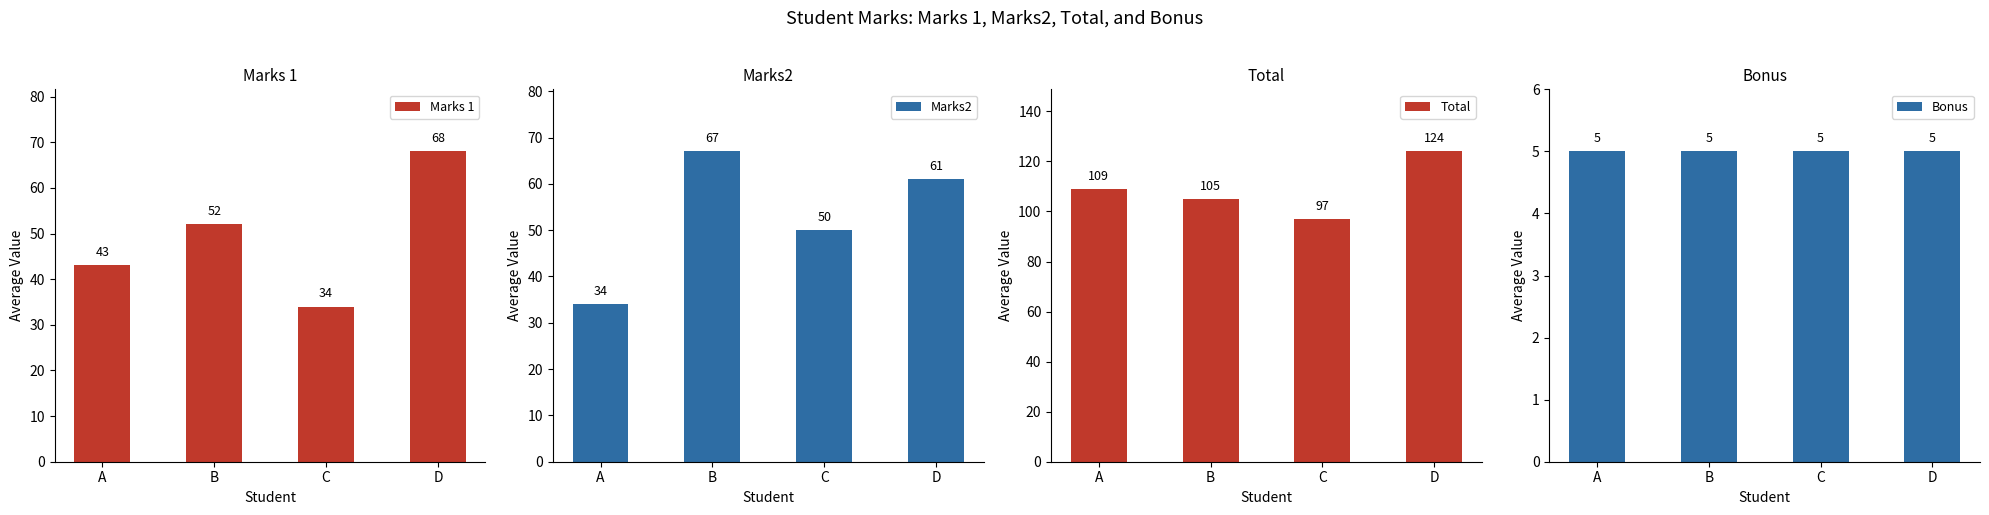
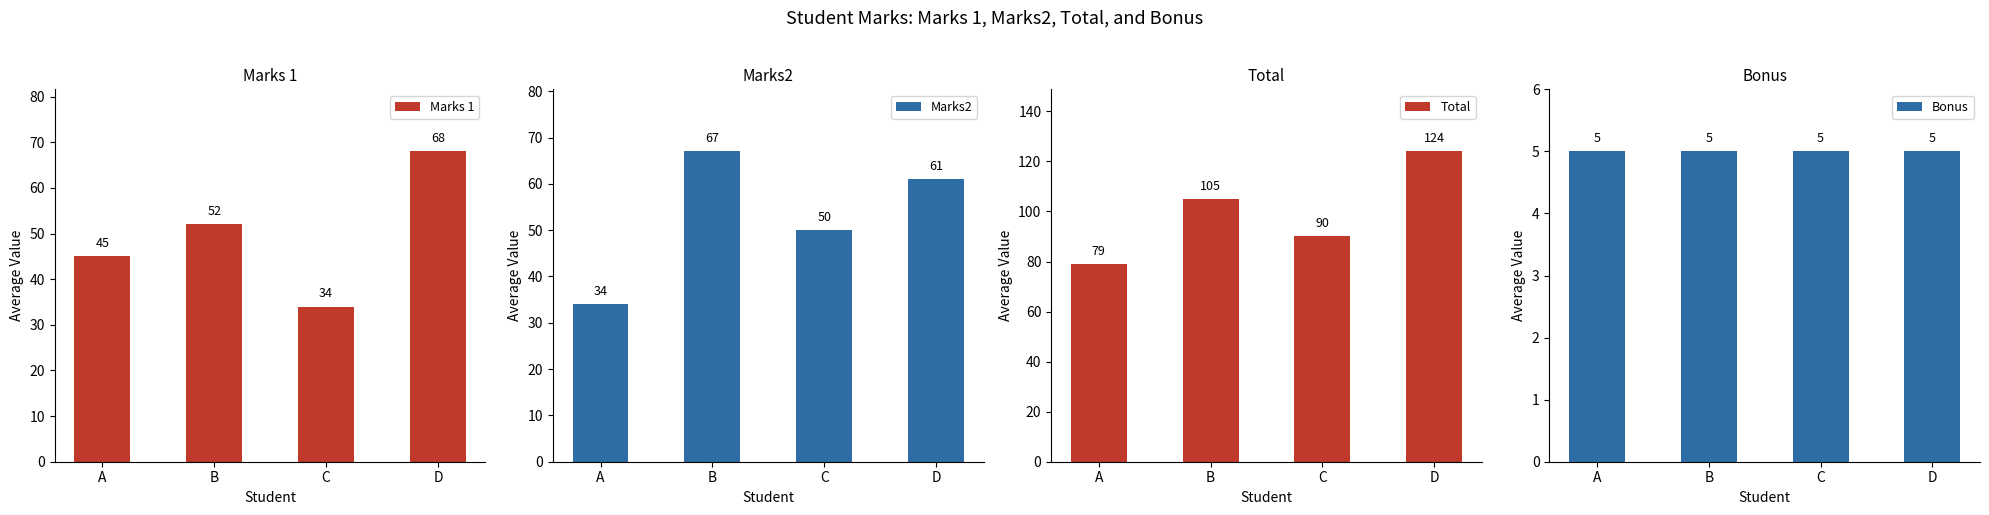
  {
    "Marks 1": {
-     "A": 43,
+     "A": 45,
      "B": 52,
      "C": 34,
      "D": 68
    },
    "Marks2": {
      "A": 34,
      "B": 67,
      "C": 50,
      "D": 61
    },
    "Total": {
-     "A": 109,
+     "A": 79,
      "B": 105,
-     "C": 97,
+     "C": 90,
      "D": 124
    },
    "Bonus": {
      "A": 5,
      "B": 5,
      "C": 5,
      "D": 5
    }
  }
